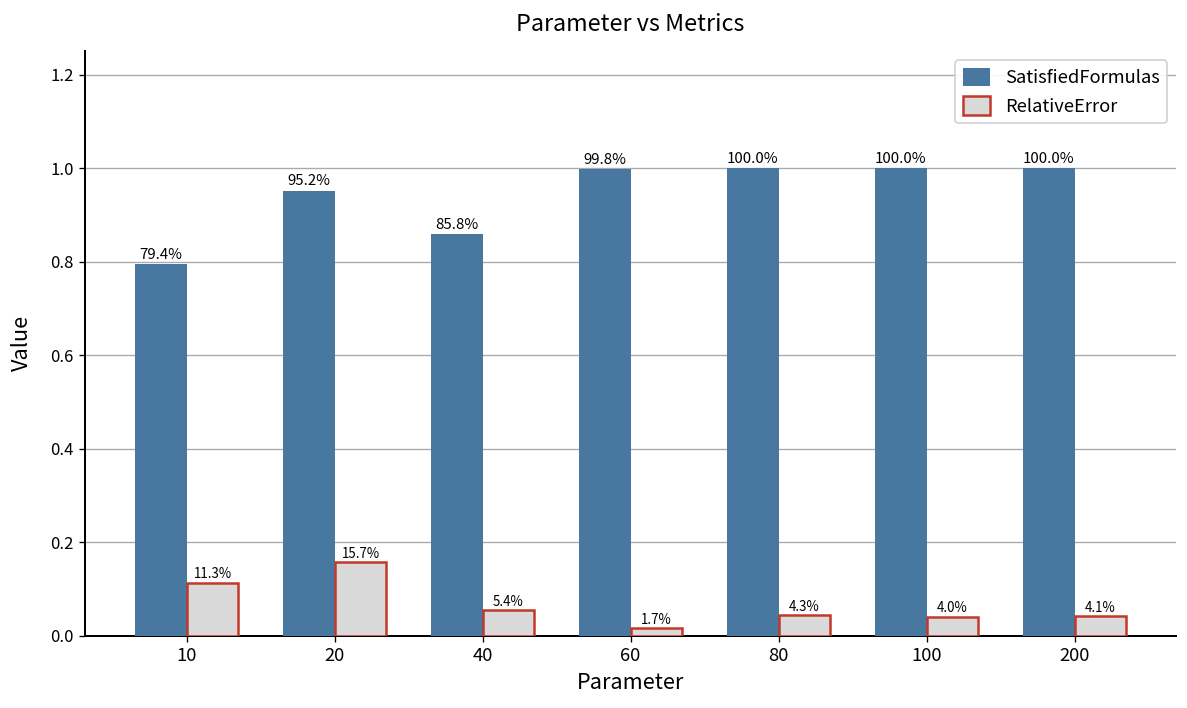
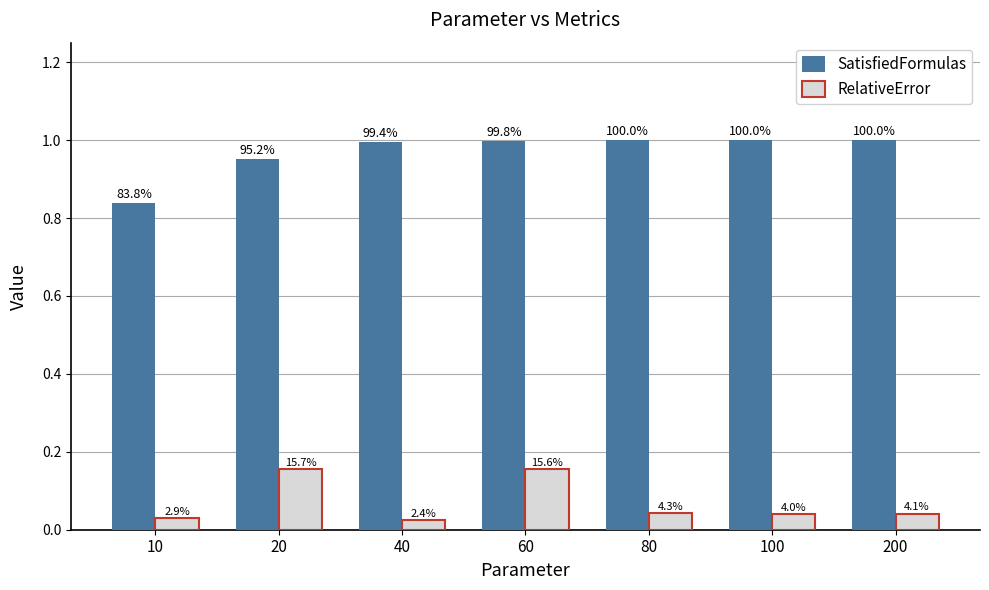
  {
    "SatisfiedFormulas": {
-     "10": "79.4%",
+     "10": "83.8%",
      "20": "95.2%",
-     "40": "85.8%",
+     "40": "99.4%",
      "60": "99.8%",
      "80": "100.0%",
      "100": "100.0%",
      "200": "100.0%"
    },
    "RelativeError": {
-     "10": "11.3%",
+     "10": "2.9%",
      "20": "15.7%",
-     "40": "5.4%",
-     "60": "1.7%",
+     "40": "2.4%",
+     "60": "15.6%",
      "80": "4.3%",
      "100": "4.0%",
      "200": "4.1%"
    }
  }
